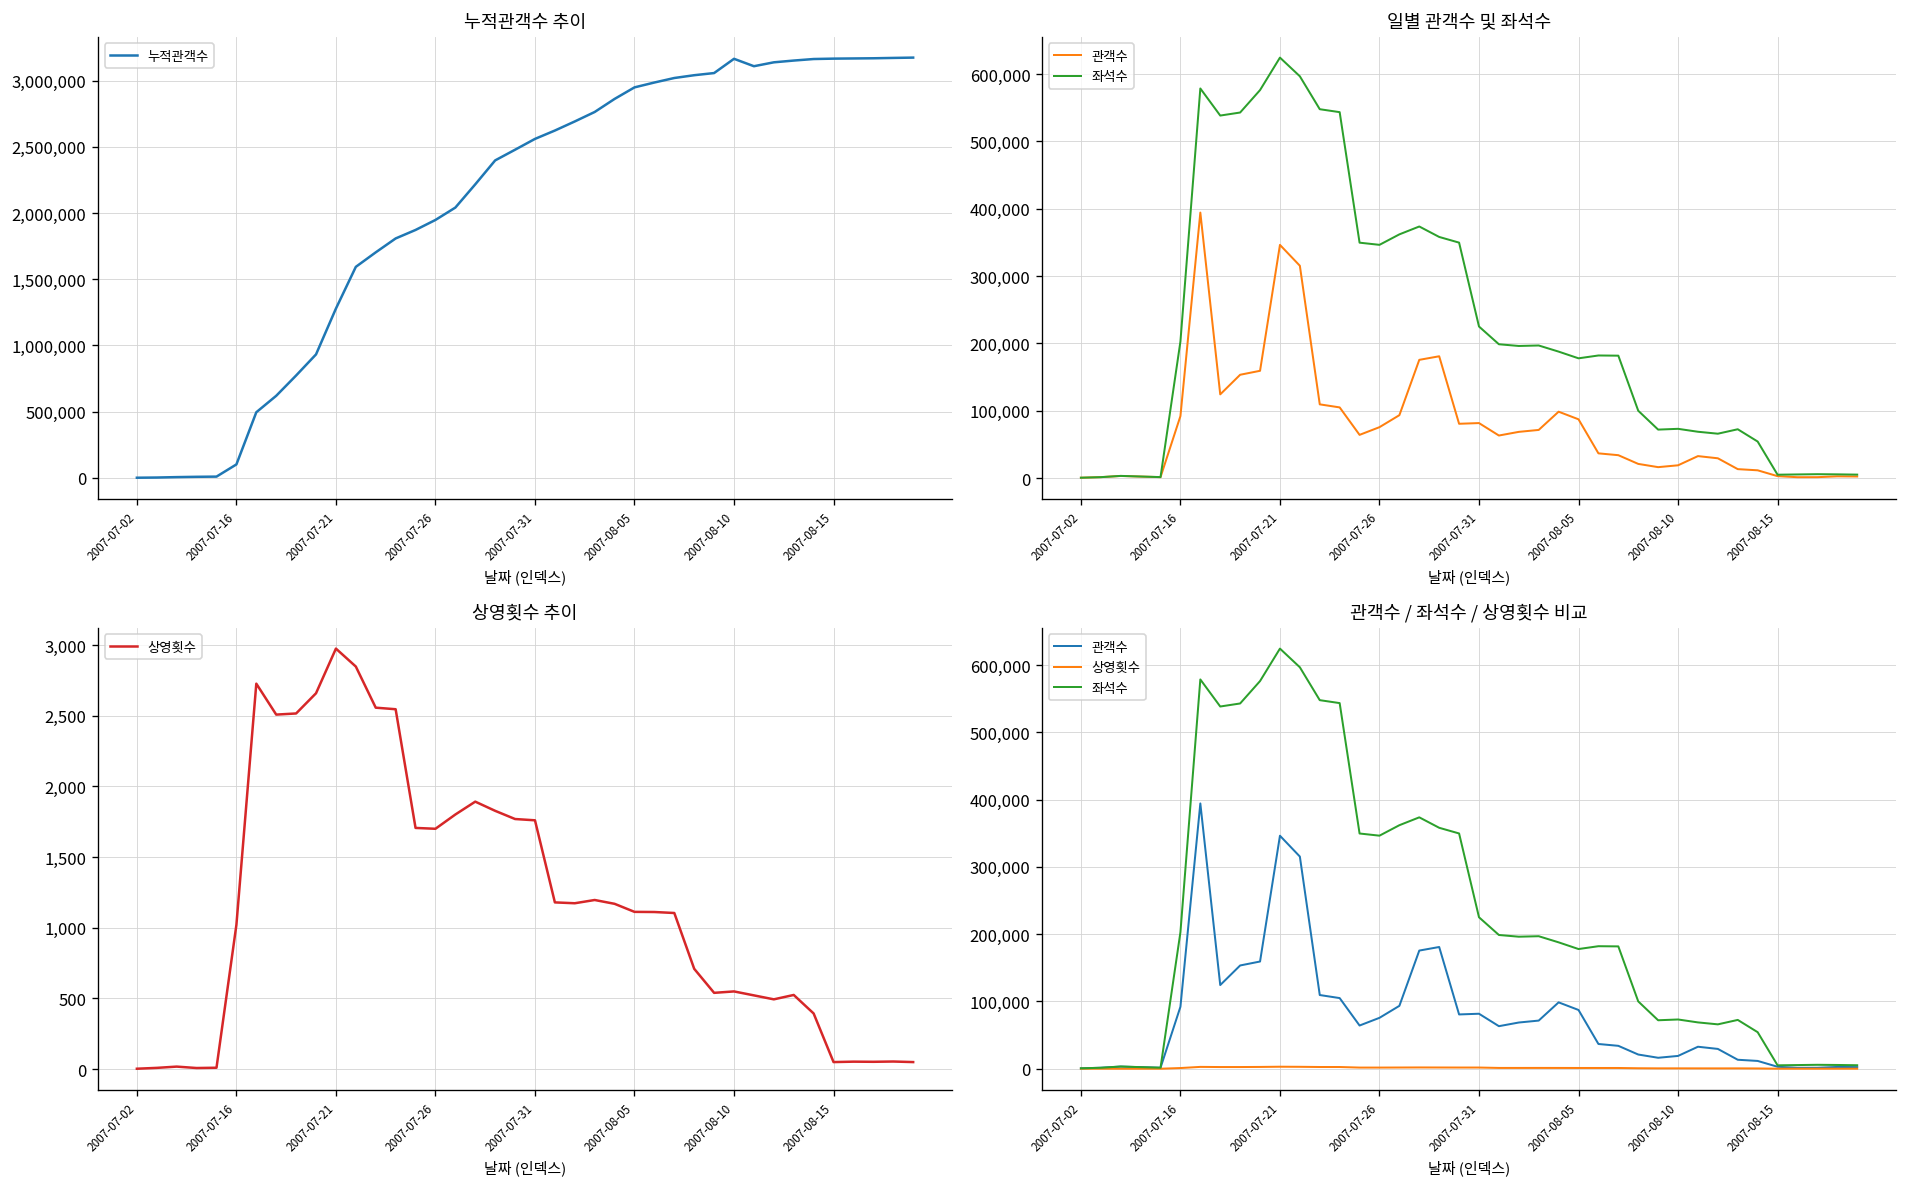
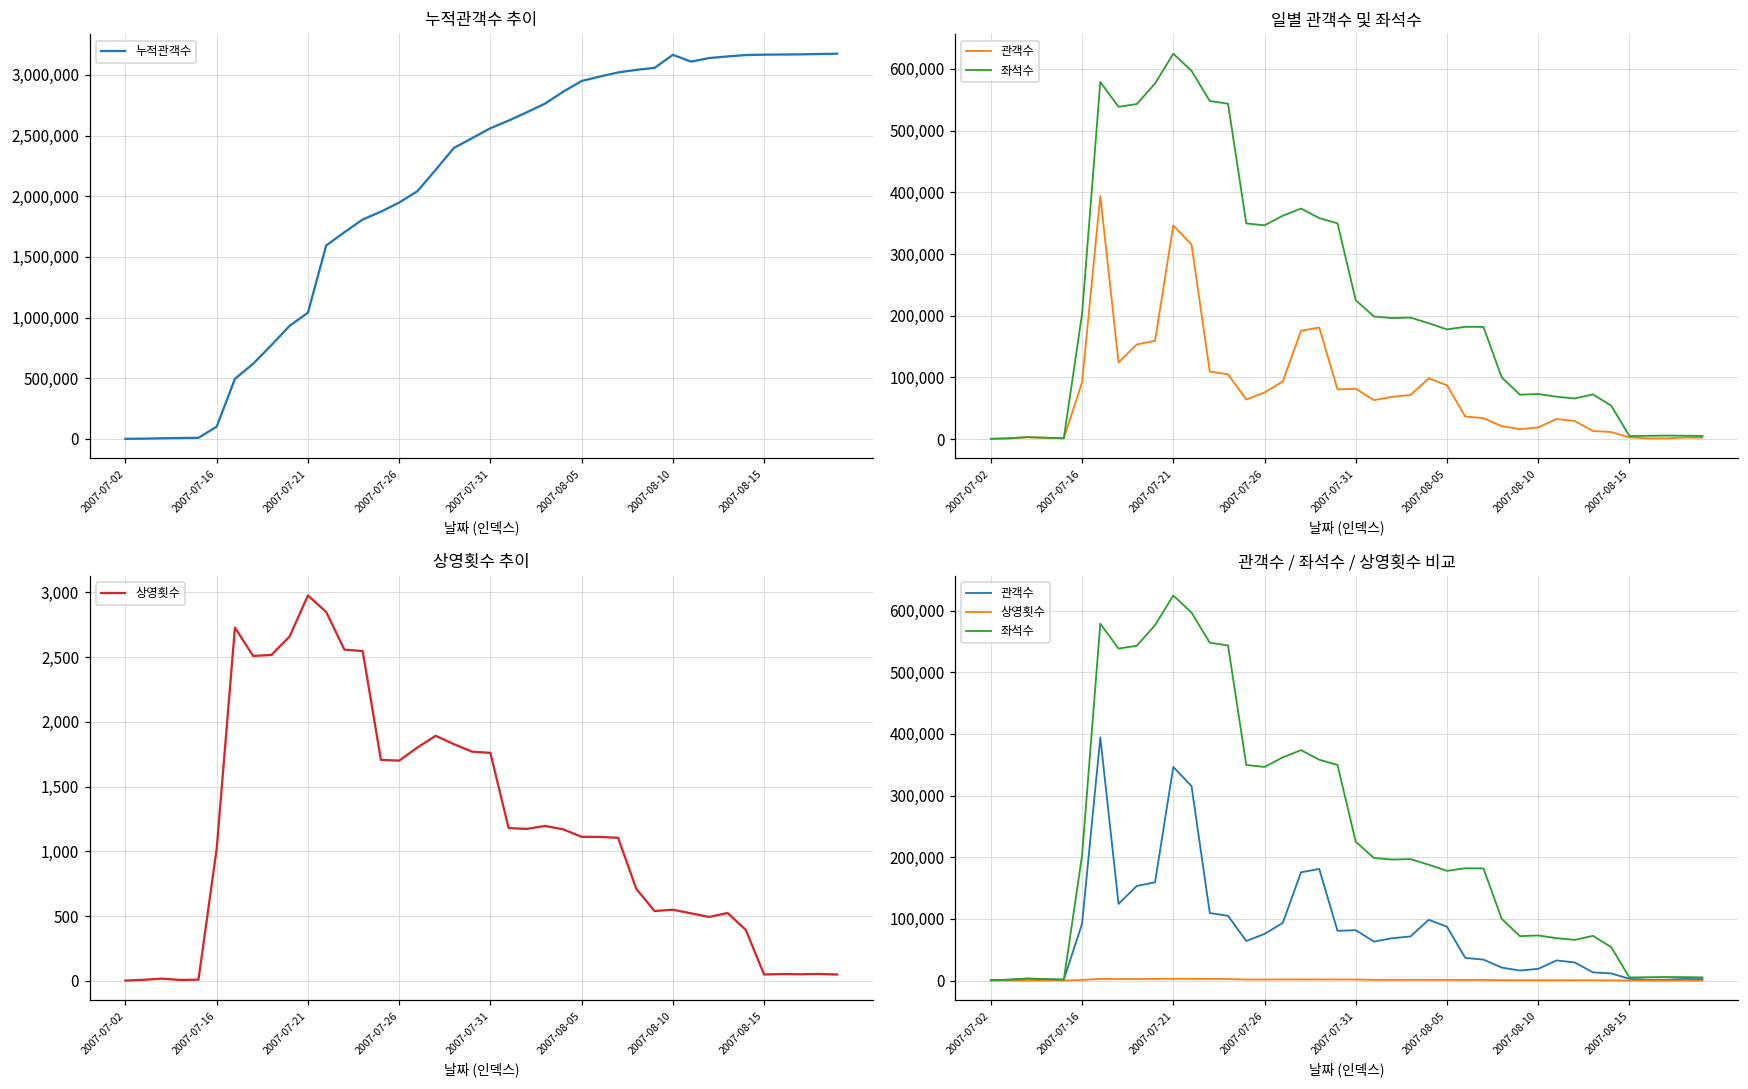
  {
    "누적관객수 추이": {
      "2007-07-02": "0",
      "2007-07-16": "100,000",
-     "2007-07-21": "1,280,000",
+     "2007-07-21": "1,040,000",
      "2007-07-26": "1,950,000",
      "2007-07-31": "2,560,000",
      "2007-08-05": "2,950,000",
      "2007-08-10": "3,170,000",
      "2007-08-15": "3,170,000"
    },
    "일별 관객수 및 좌석수": {
      "좌석수": {
        "2007-07-16": "200,000",
        "2007-07-21": "620,000",
        "2007-07-26": "350,000",
        "2007-07-31": "230,000",
        "2007-08-05": "180,000",
        "2007-08-10": "70,000"
      }
    },
    "상영횟수 추이": {
      "2007-07-02": "0",
      "2007-07-16": "1,020",
      "2007-07-21": "2,980",
      "2007-07-26": "1,700",
      "2007-07-31": "1,760",
      "2007-08-05": "1,110",
      "2007-08-10": "550",
      "2007-08-15": "50"
    },
    "관객수 / 좌석수 / 상영횟수 비교": {
      "관객수": {
        "2007-07-16": "90,000",
        "2007-07-21": "350,000",
        "2007-07-26": "80,000",
        "2007-07-31": "80,000",
        "2007-08-05": "90,000",
        "2007-08-10": "20,000"
      },
      "상영횟수": {
        "2007-07-16": "0",
        "2007-07-21": "0",
        "2007-07-26": "0",
        "2007-07-31": "0",
        "2007-08-05": "0",
        "2007-08-10": "0"
      },
      "좌석수": {
        "2007-07-16": "200,000",
        "2007-07-21": "620,000",
        "2007-07-26": "350,000",
        "2007-07-31": "230,000",
        "2007-08-05": "180,000",
        "2007-08-10": "70,000"
      }
    }
  }
